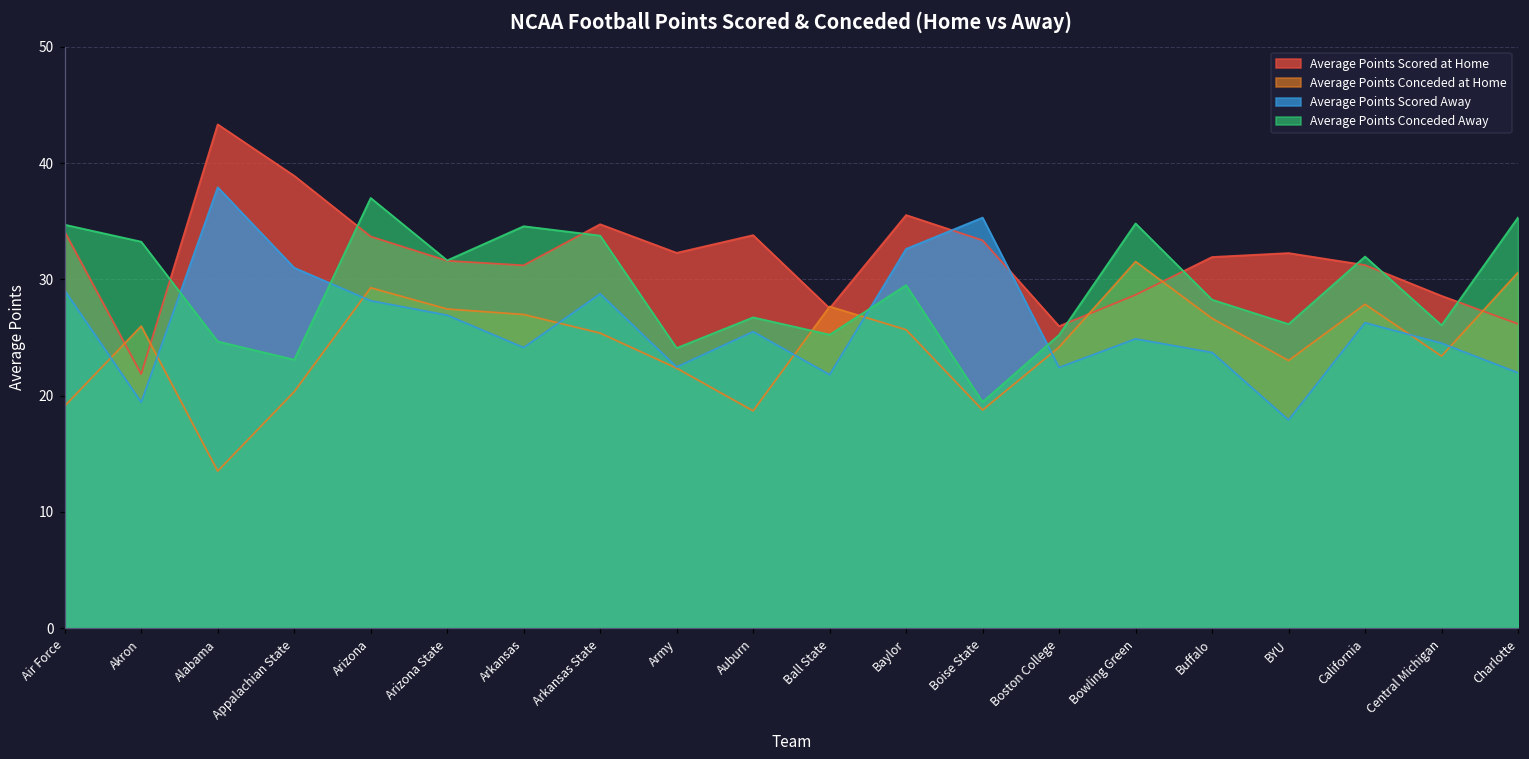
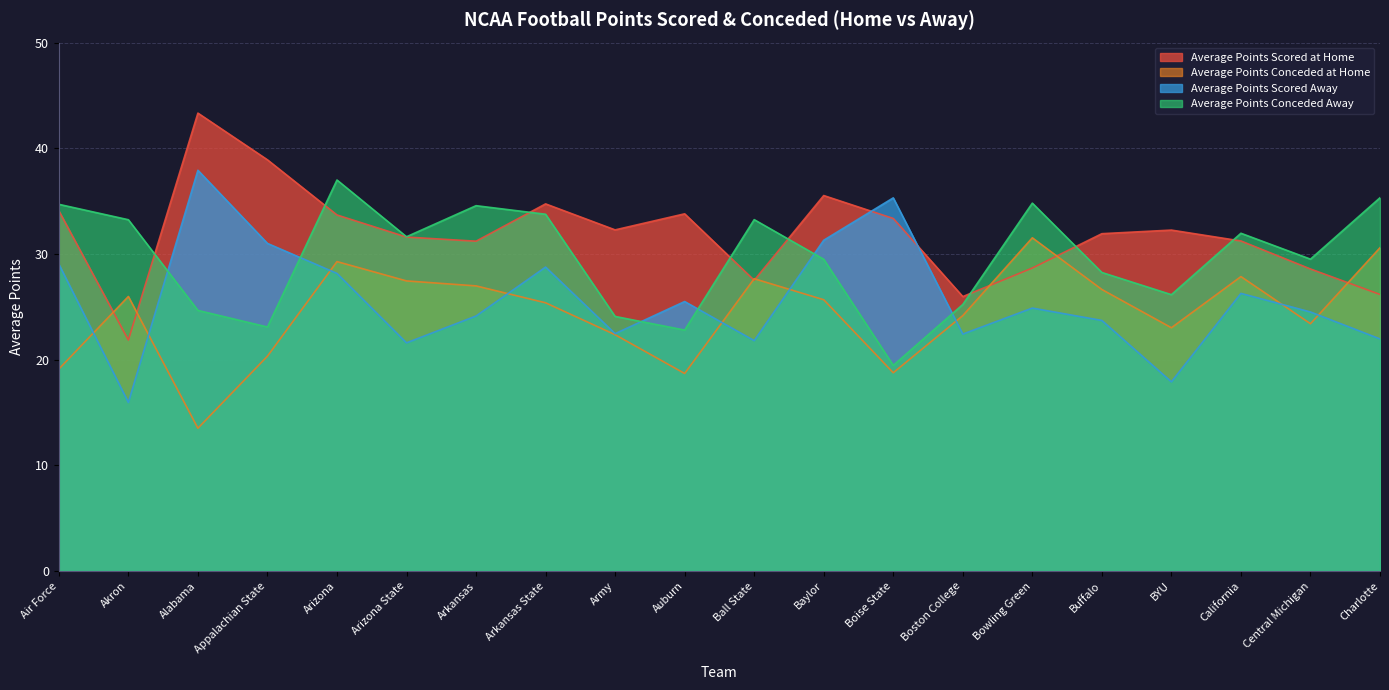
  {
    "Average Points Scored Away": {
      "Air Force": 29.0,
-     "Akron": 19.4,
+     "Akron": 16.0,
      "Alabama": 37.9,
      "Appalachian State": 31.0,
      "Arizona": 28.2,
-     "Arizona State": 26.9,
+     "Arizona State": 21.6,
      "Arkansas": 24.1,
      "Arkansas State": 28.8,
      "Auburn": 25.5,
      "Ball State": 21.8,
-     "Baylor": 32.6,
+     "Baylor": 31.3,
      "Boise State": 35.3,
      "Boston College": 22.4,
      "Bowling Green": 24.9,
      "Buffalo": 23.7,
      "BYU": 17.9,
      "California": 26.3,
      "Central Michigan": 24.5,
      "Charlotte": 22.0
    },
    "Average Points Conceded Away": {
      "Air Force": 34.7,
      "Akron": 33.2,
      "Alabama": 24.7,
      "Appalachian State": 23.1,
      "Arizona": 37.0,
      "Arkansas": 34.6,
      "Arkansas State": 33.8,
      "Army": 24.1,
-     "Auburn": 26.7,
-     "Ball State": 25.2,
+     "Auburn": 22.8,
+     "Ball State": 33.3,
      "Baylor": 29.5,
      "Boise State": 19.5,
      "Boston College": 25.2,
      "Bowling Green": 34.8,
      "Buffalo": 28.3,
      "BYU": 26.2,
      "California": 32.0,
-     "Central Michigan": 26.1,
+     "Central Michigan": 29.5,
      "Charlotte": 35.3
    }
  }
